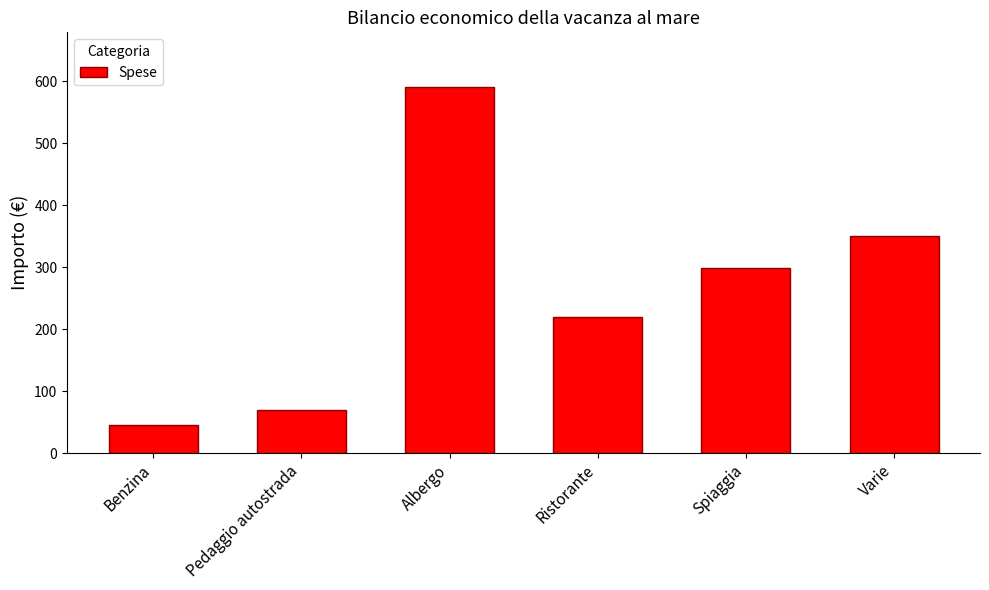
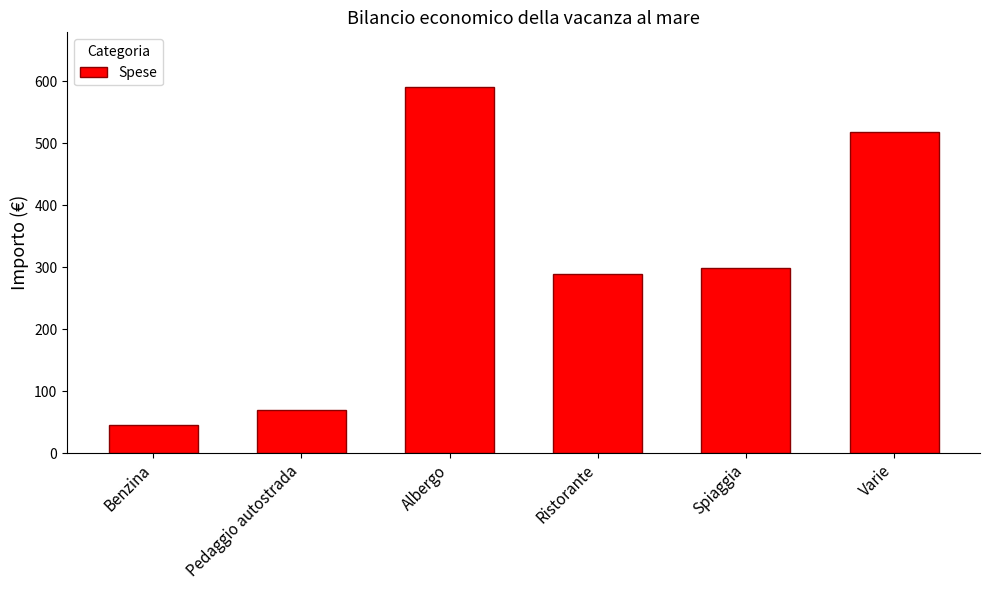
  {
    "Benzina": 50,
    "Pedaggio autostrada": 70,
    "Albergo": 590,
-   "Ristorante": 220,
+   "Ristorante": 290,
    "Spiaggia": 300,
-   "Varie": 350
+   "Varie": 520
  }
